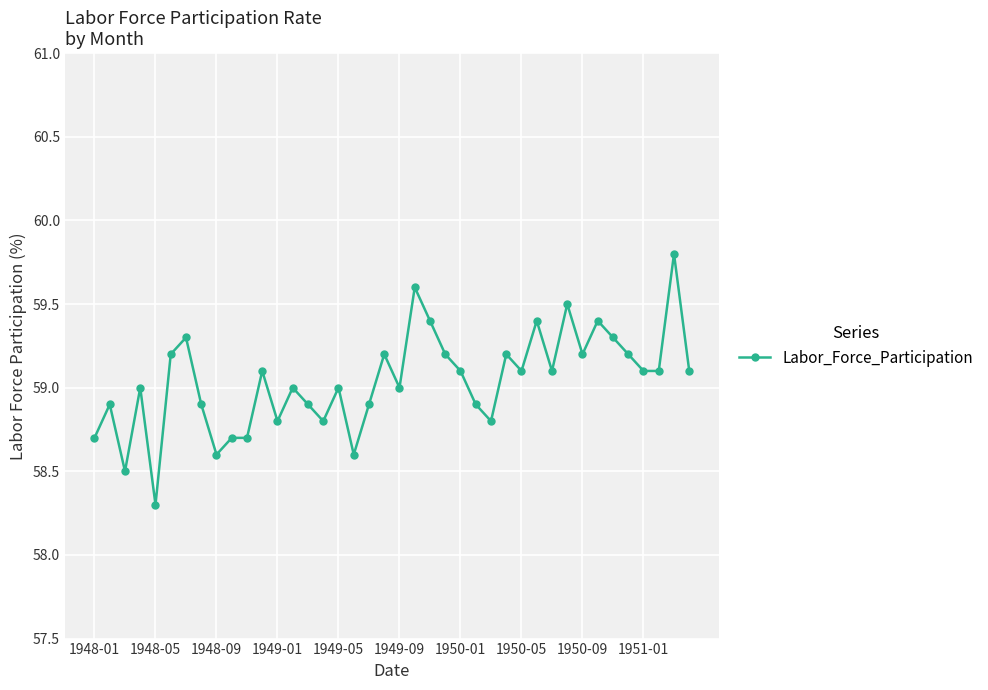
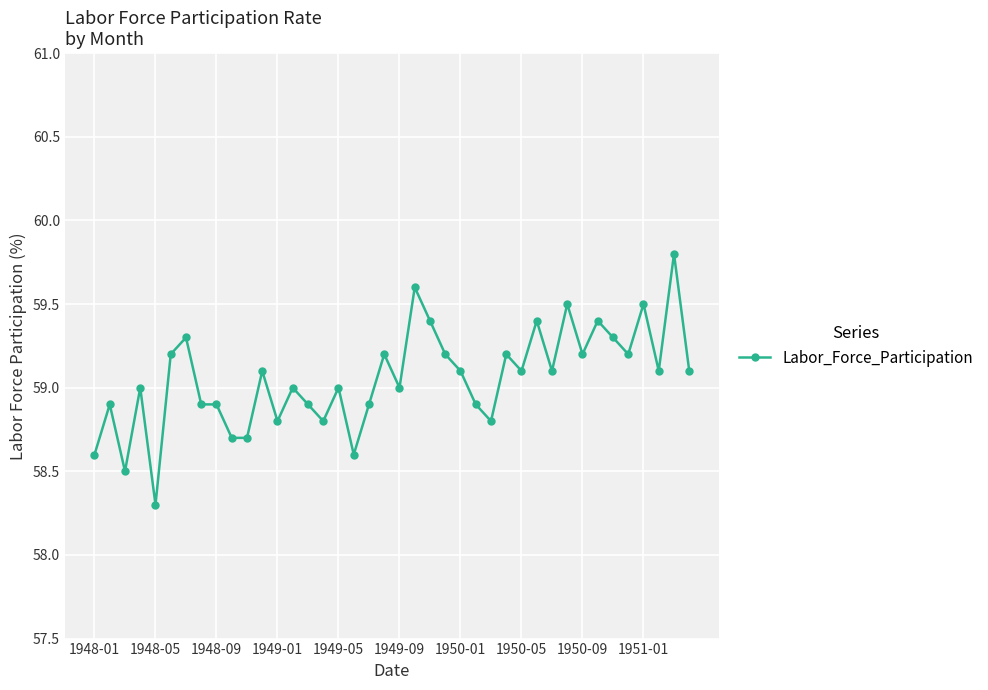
  {
-   "1948-01": 58.7,
+   "1948-01": 58.6,
    "1948-05": 58.3,
-   "1948-09": 58.6,
+   "1948-09": 58.9,
    "1949-01": 58.8,
    "1949-05": 59.0,
    "1949-09": 59.0,
    "1950-01": 59.1,
    "1950-05": 59.1,
    "1950-09": 59.2,
-   "1951-01": 59.1
+   "1951-01": 59.5
  }
